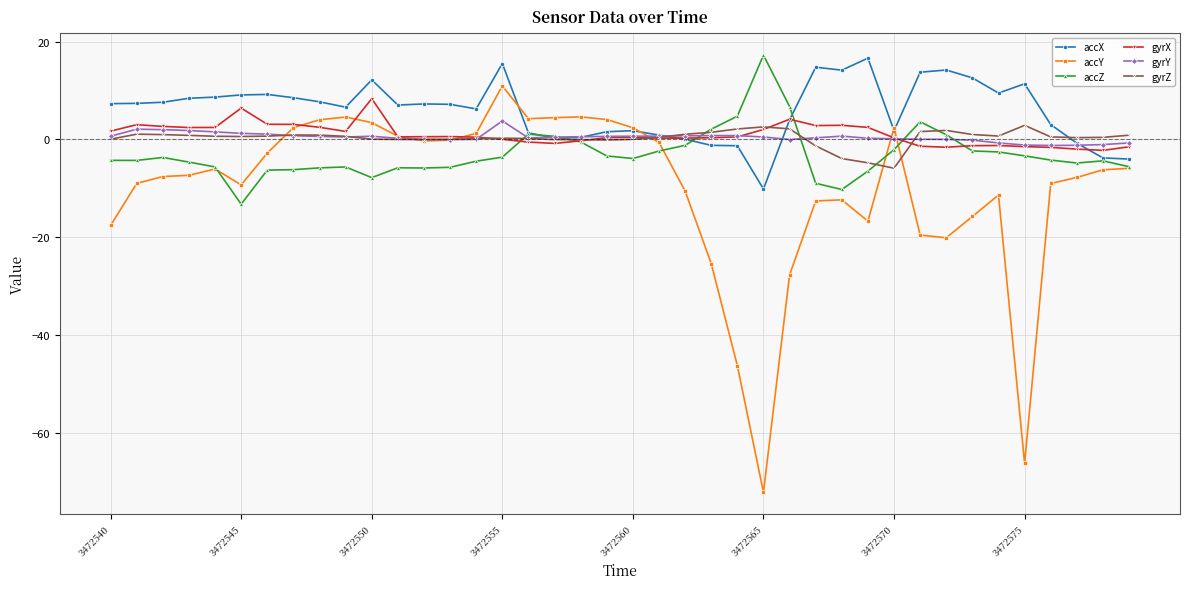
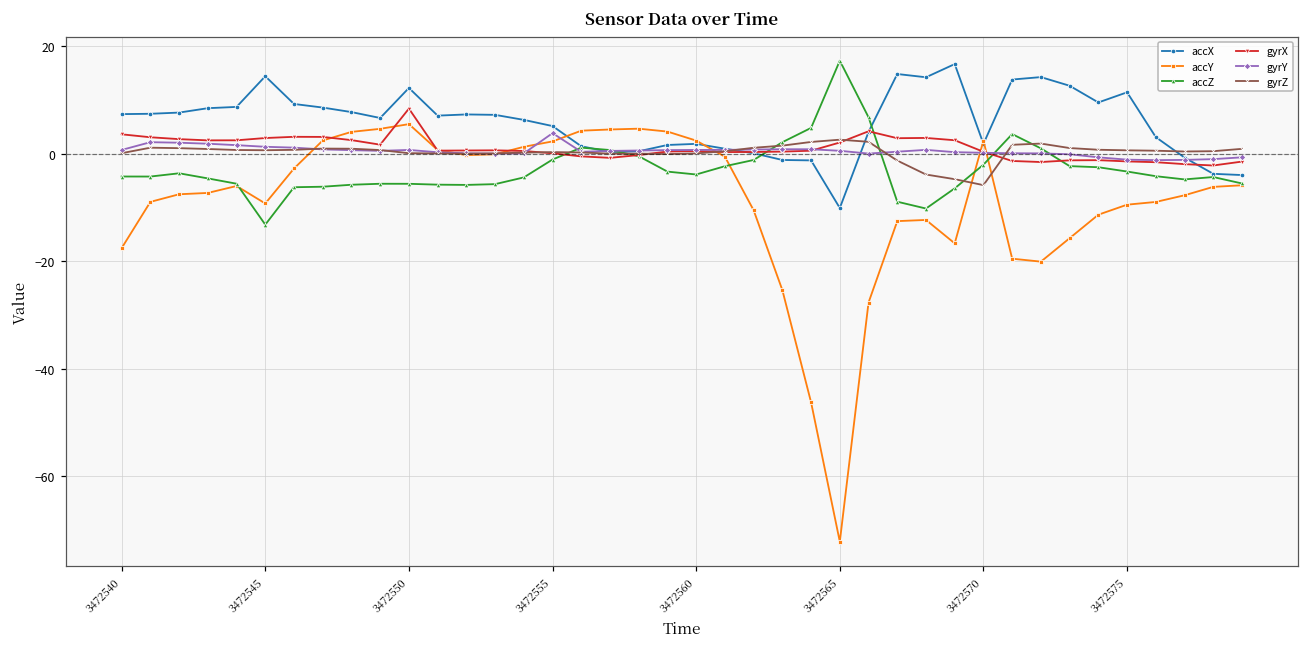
  {
    "accX": {
      "3472540": 7,
-     "3472545": 9,
+     "3472545": 14,
      "3472550": 12,
-     "3472555": 16,
+     "3472555": 5,
      "3472560": 2,
      "3472565": -10,
      "3472570": 2,
      "3472575": 11
    },
    "accY": {
      "3472540": -18,
      "3472545": -9,
-     "3472550": 3,
-     "3472555": 11,
+     "3472550": 5,
+     "3472555": 2,
      "3472560": 2,
      "3472565": -72,
      "3472570": 2,
-     "3472575": -66
+     "3472575": -10
    },
    "accZ": {
      "3472540": -4,
      "3472545": -13,
-     "3472550": -8,
-     "3472555": -4,
+     "3472550": -6,
+     "3472555": -1,
      "3472560": -4,
      "3472565": 17,
      "3472570": -2,
      "3472575": -3
    },
    "gyrX": {
-     "3472540": 2,
-     "3472545": 6,
+     "3472540": 4,
+     "3472545": 3,
      "3472550": 8,
      "3472565": 2
    },
    "gyrY": {
      "3472540": 1,
      "3472545": 1,
      "3472550": 1,
      "3472555": 4,
      "3472565": 1
    },
    "gyrZ": {
      "3472540": 0,
      "3472545": 1,
      "3472550": 0,
      "3472565": 3,
      "3472570": -6,
-     "3472575": 3
+     "3472575": 1
    }
  }
